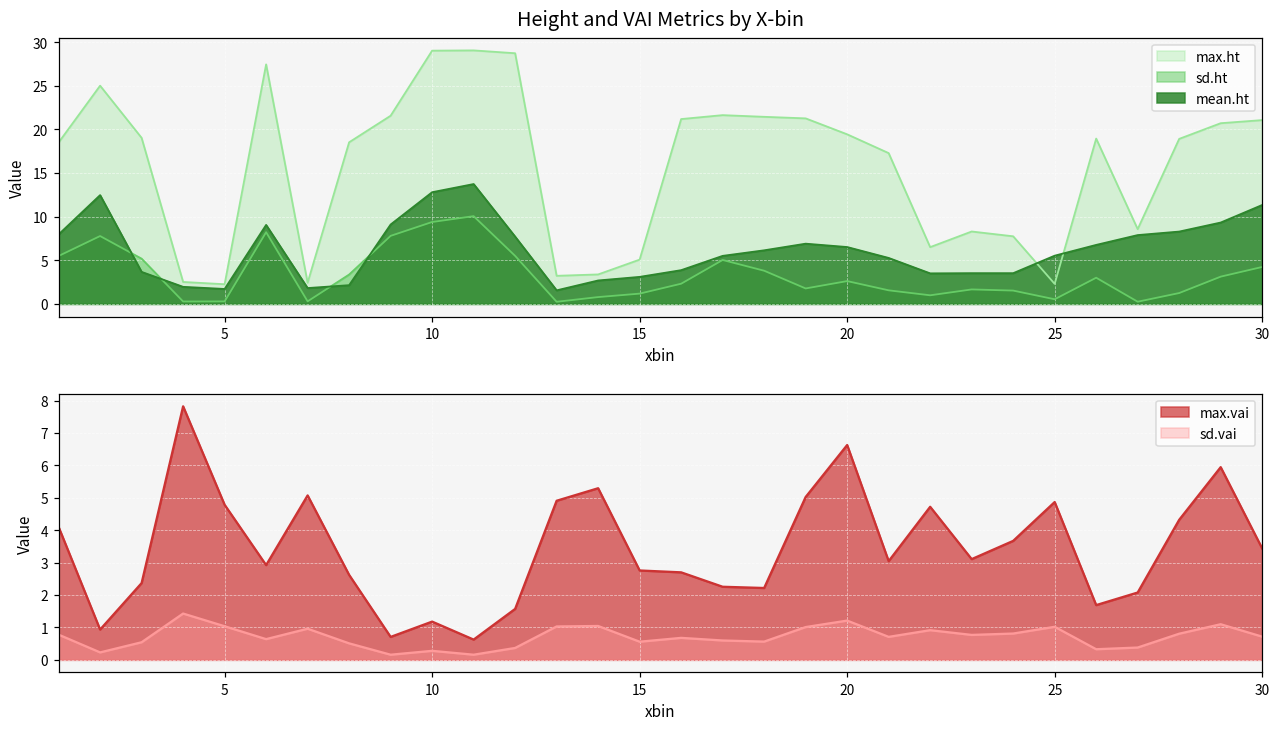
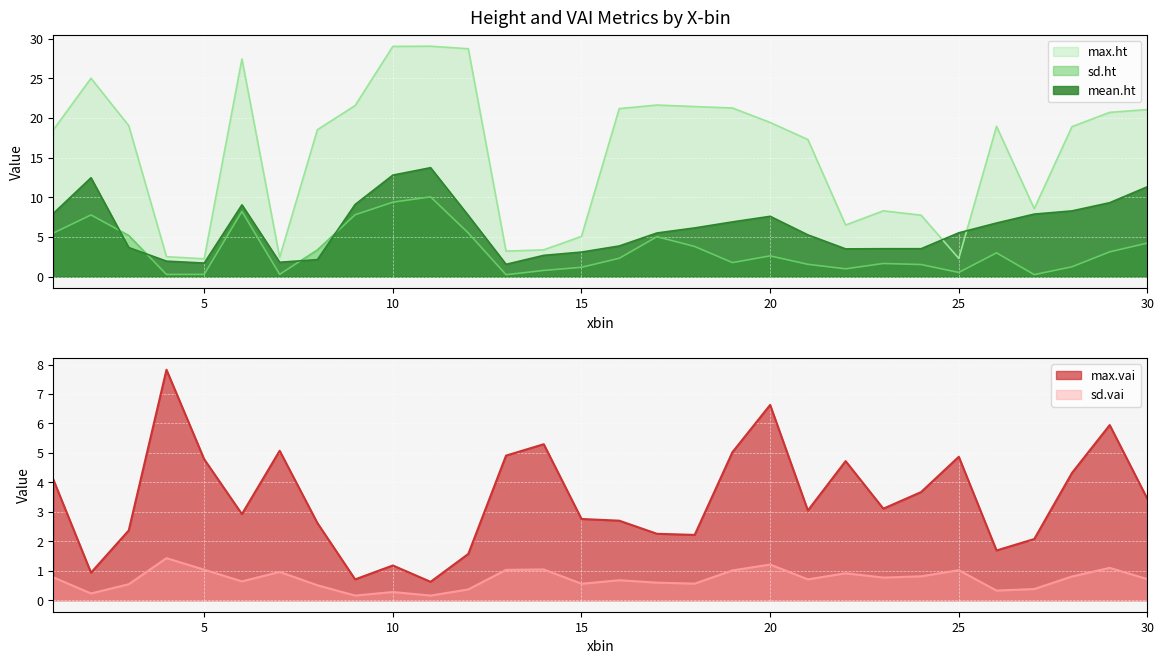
  {
    "Height and VAI Metrics by X-bin": {
      "max.ht": {
        "5": 2,
        "10": 29,
        "15": 5,
        "20": 19,
        "25": 2,
        "30": 21
      },
      "sd.ht": {
        "5": 0,
        "10": 9,
        "15": 1,
        "20": 3,
        "25": 1,
        "30": 4
      },
      "mean.ht": {
        "5": 2,
        "10": 13,
        "15": 3,
-       "20": 7,
+       "20": 8,
        "25": 6,
        "30": 11
      }
    }
  }
